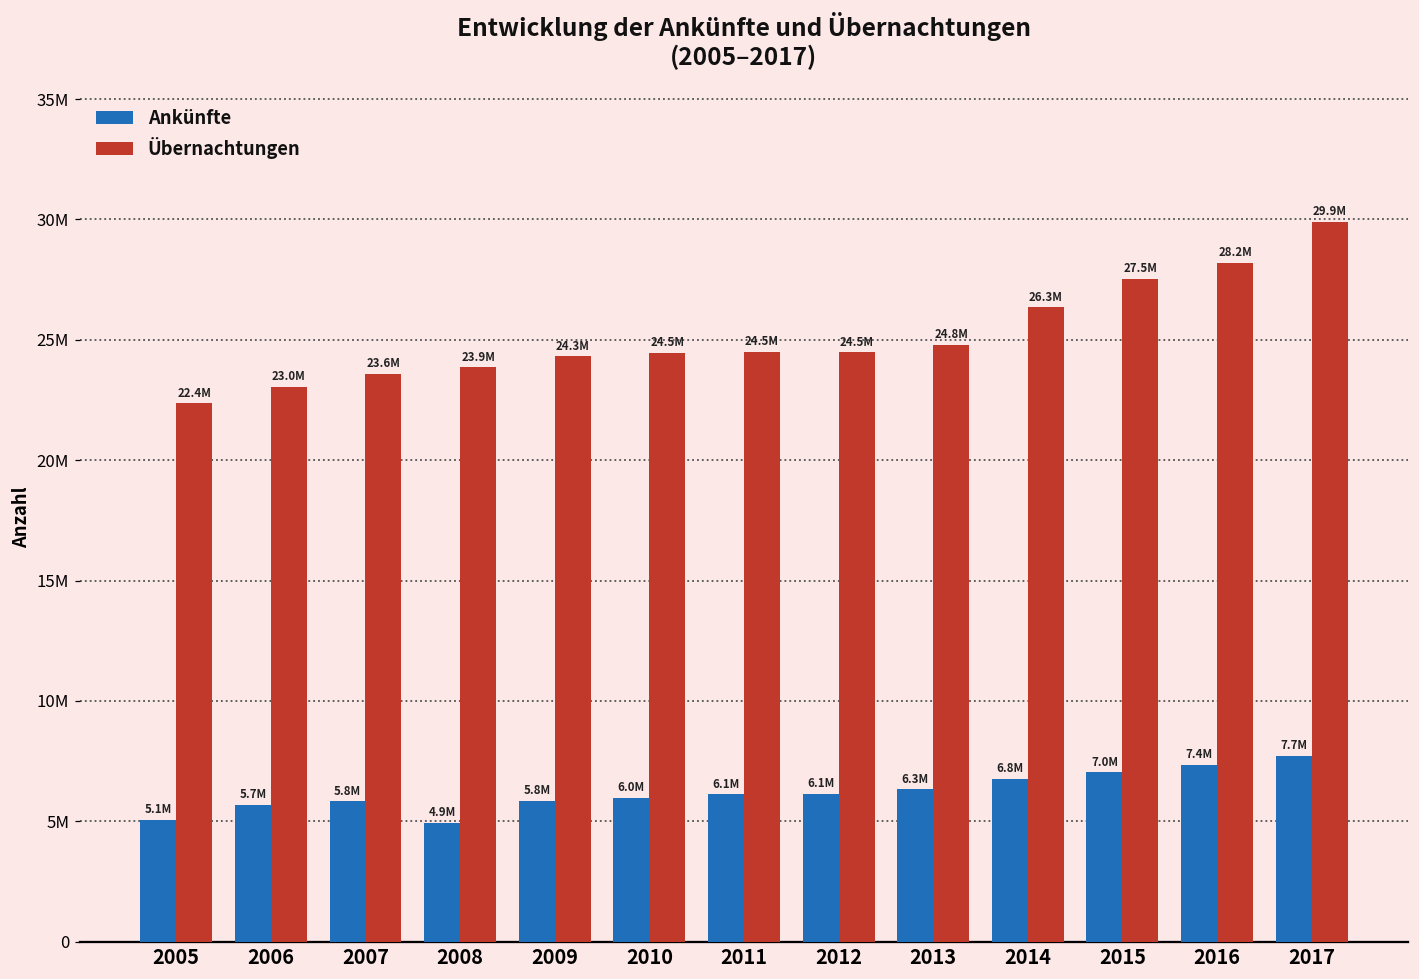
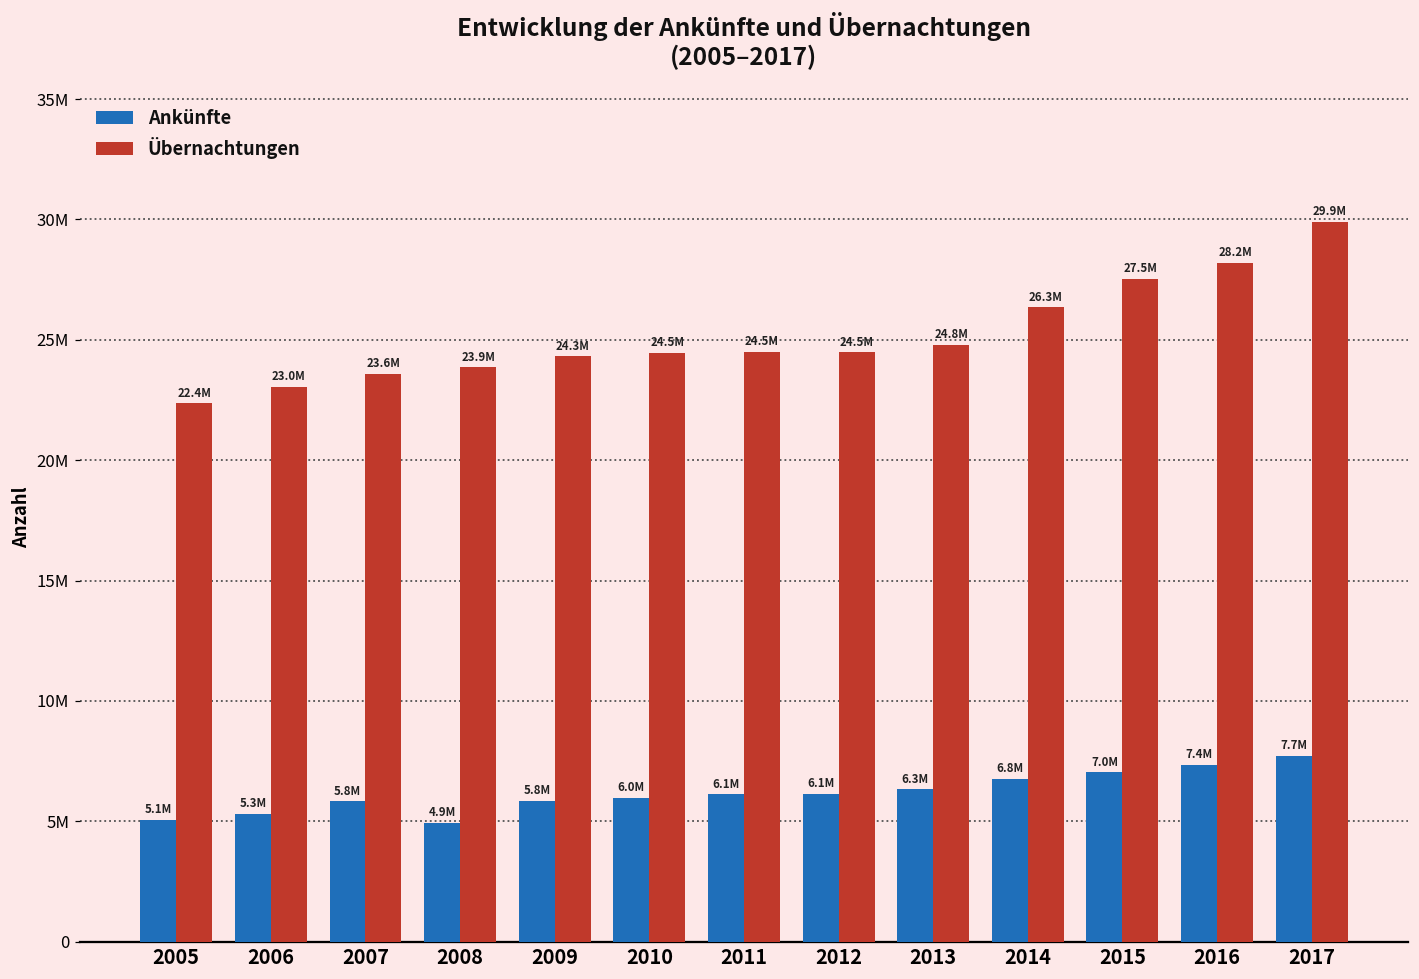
  {
    "Ankünfte": {
      "2005": "5.1M",
-     "2006": "5.7M",
+     "2006": "5.3M",
      "2007": "5.8M",
      "2008": "4.9M",
      "2009": "5.8M",
      "2010": "6.0M",
      "2011": "6.1M",
      "2012": "6.1M",
      "2013": "6.3M",
      "2014": "6.8M",
      "2015": "7.0M",
      "2016": "7.4M",
      "2017": "7.7M"
    },
    "Übernachtungen": {
      "2005": "22.4M",
      "2006": "23.0M",
      "2007": "23.6M",
      "2008": "23.9M",
      "2009": "24.3M",
      "2010": "24.5M",
      "2011": "24.5M",
      "2012": "24.5M",
      "2013": "24.8M",
      "2014": "26.3M",
      "2015": "27.5M",
      "2016": "28.2M",
      "2017": "29.9M"
    }
  }
